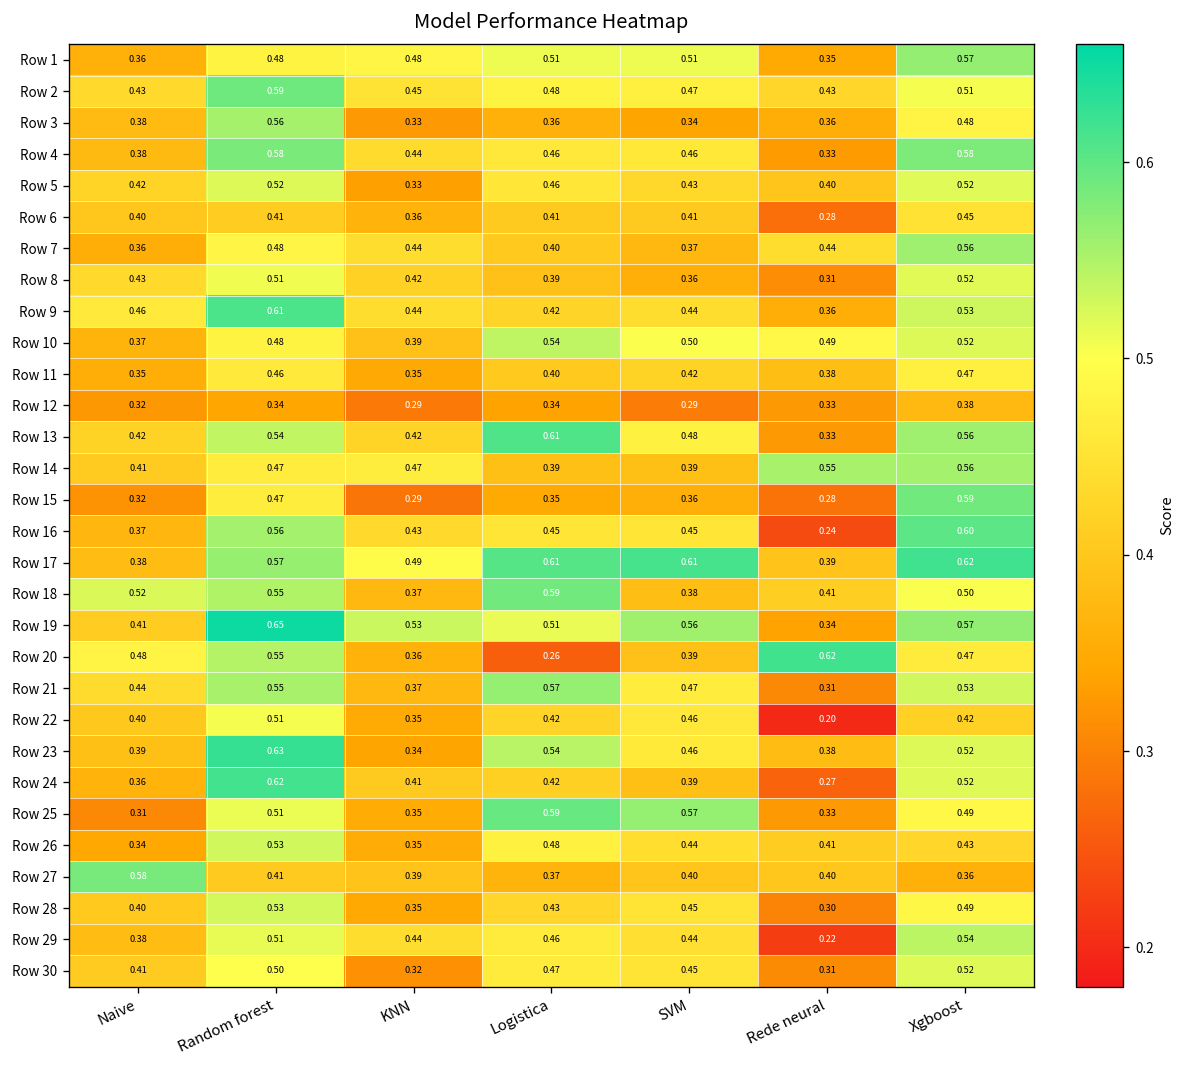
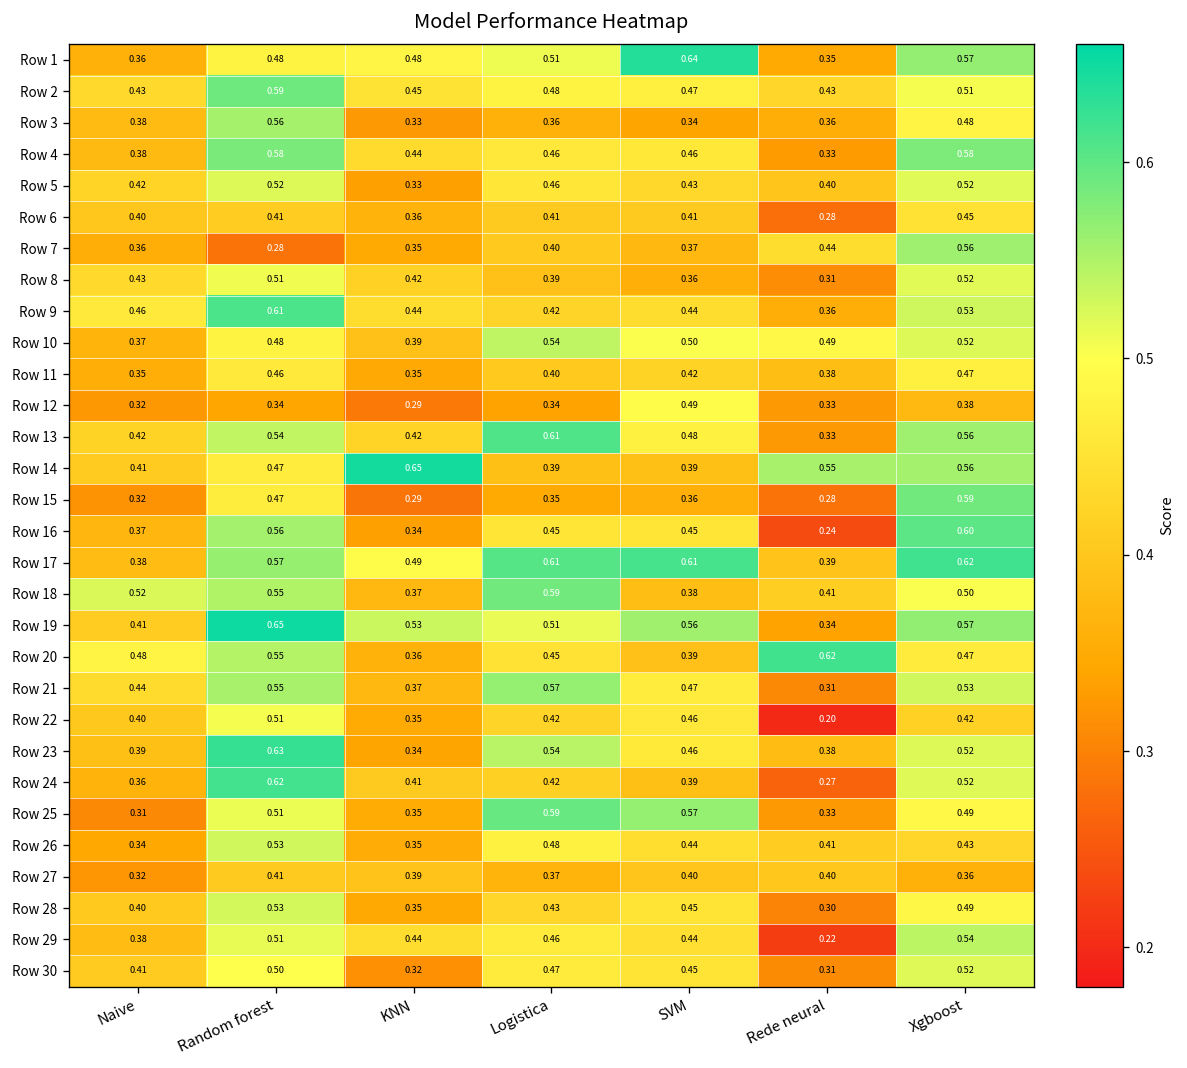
  {
    "Row 1": {
      "Naive": 0.36,
      "Random forest": 0.48,
      "KNN": 0.48,
      "Logistica": 0.51,
-     "SVM": 0.51,
+     "SVM": 0.64,
      "Rede neural": 0.35,
      "Xgboost": 0.57
    },
    "Row 7": {
      "Naive": 0.36,
-     "Random forest": 0.48,
-     "KNN": 0.44,
+     "Random forest": 0.28,
+     "KNN": 0.35,
      "Logistica": 0.40,
      "SVM": 0.37,
      "Rede neural": 0.44,
      "Xgboost": 0.56
    },
    "Row 12": {
      "Naive": 0.32,
      "Random forest": 0.34,
      "KNN": 0.29,
      "Logistica": 0.34,
-     "SVM": 0.29,
+     "SVM": 0.49,
      "Rede neural": 0.33,
      "Xgboost": 0.38
    },
    "Row 14": {
      "Naive": 0.41,
      "Random forest": 0.47,
-     "KNN": 0.47,
+     "KNN": 0.65,
      "Logistica": 0.39,
      "SVM": 0.39,
      "Rede neural": 0.55,
      "Xgboost": 0.56
    },
    "Row 16": {
      "Naive": 0.37,
      "Random forest": 0.56,
-     "KNN": 0.43,
+     "KNN": 0.34,
      "Logistica": 0.45,
      "SVM": 0.45,
      "Rede neural": 0.24,
      "Xgboost": 0.60
    },
    "Row 20": {
      "Naive": 0.48,
      "Random forest": 0.55,
      "KNN": 0.36,
-     "Logistica": 0.26,
+     "Logistica": 0.45,
      "SVM": 0.39,
      "Rede neural": 0.62,
      "Xgboost": 0.47
    },
    "Row 27": {
-     "Naive": 0.58,
+     "Naive": 0.32,
      "Random forest": 0.41,
      "KNN": 0.39,
      "Logistica": 0.37,
      "SVM": 0.40,
      "Rede neural": 0.40,
      "Xgboost": 0.36
    }
  }
